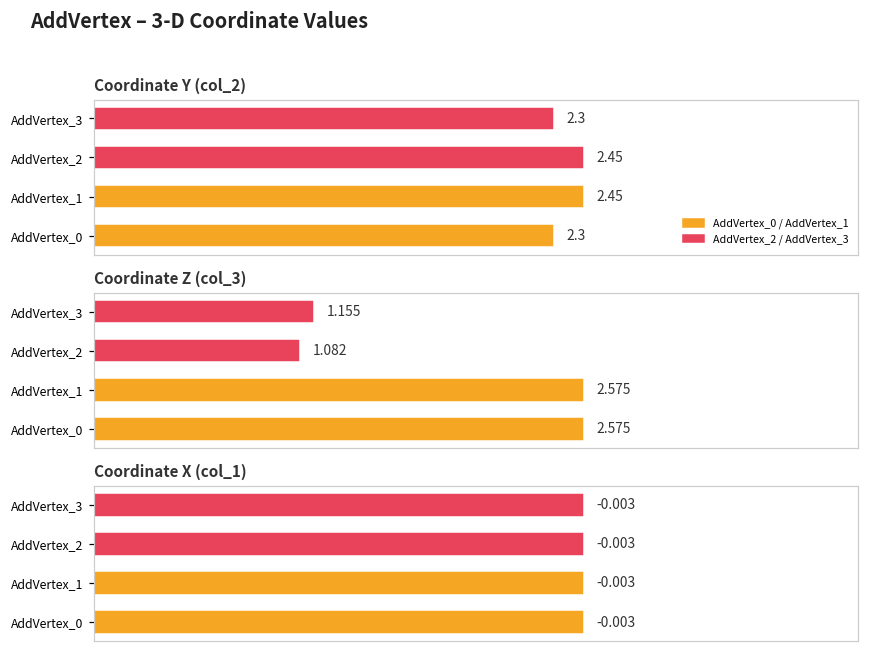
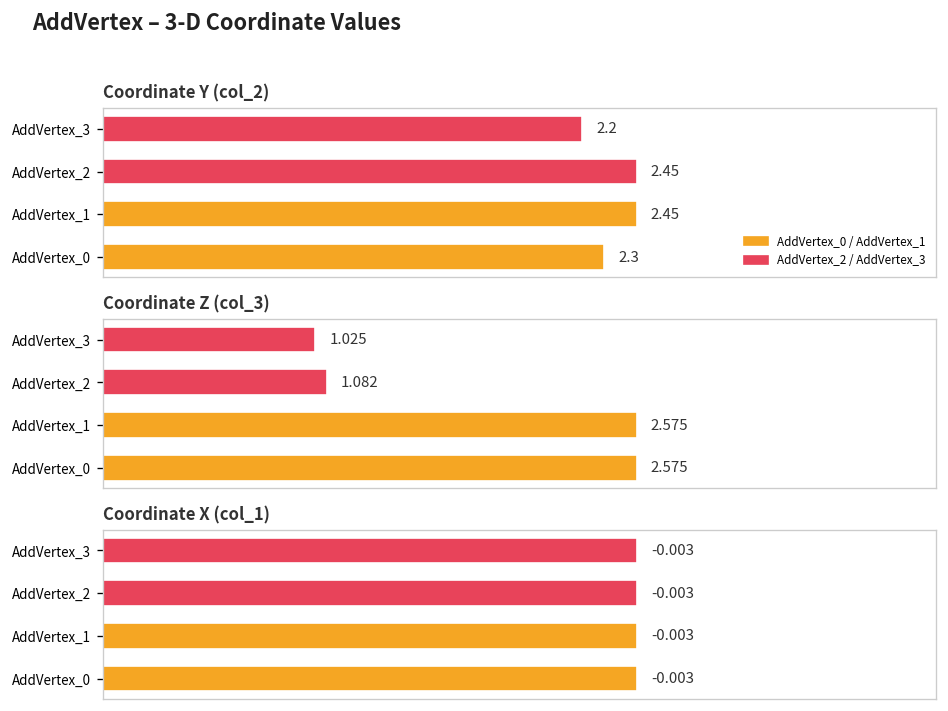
  {
    "Coordinate Y (col_2)": {
-     "AddVertex_3": 2.3,
+     "AddVertex_3": 2.2,
      "AddVertex_2": 2.45,
      "AddVertex_1": 2.45,
      "AddVertex_0": 2.3
    },
    "Coordinate Z (col_3)": {
-     "AddVertex_3": 1.155,
+     "AddVertex_3": 1.025,
      "AddVertex_2": 1.082,
      "AddVertex_1": 2.575,
      "AddVertex_0": 2.575
    }
  }
